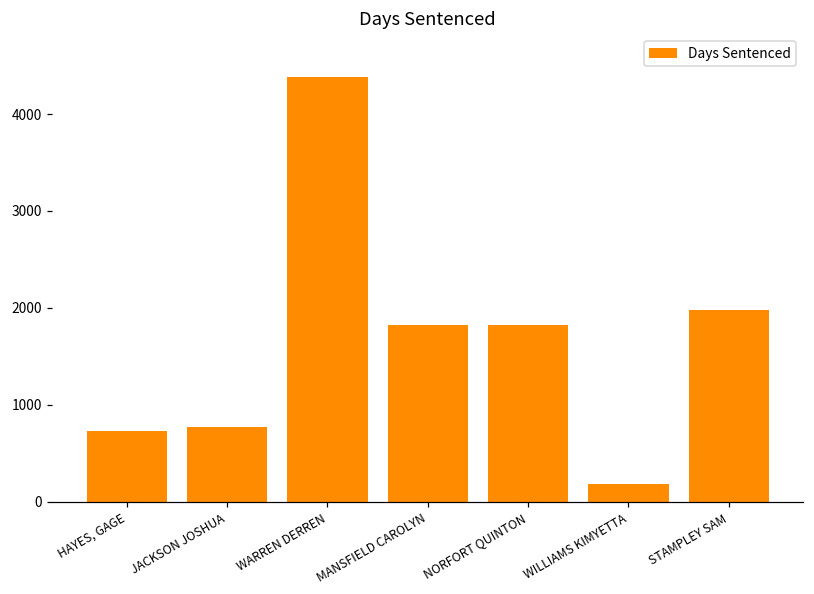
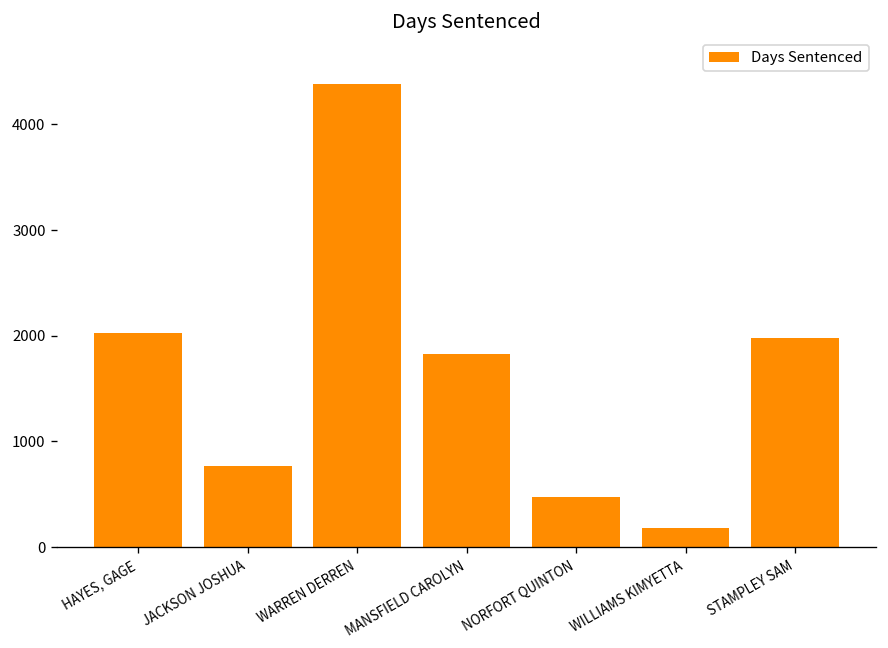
  {
-   "HAYES, GAGE": 700,
+   "HAYES, GAGE": 2000,
    "JACKSON JOSHUA": 800,
    "WARREN DERREN": 4400,
    "MANSFIELD CAROLYN": 1800,
-   "NORFORT QUINTON": 1800,
+   "NORFORT QUINTON": 500,
    "WILLIAMS KIMYETTA": 200,
    "STAMPLEY SAM": 2000
  }
